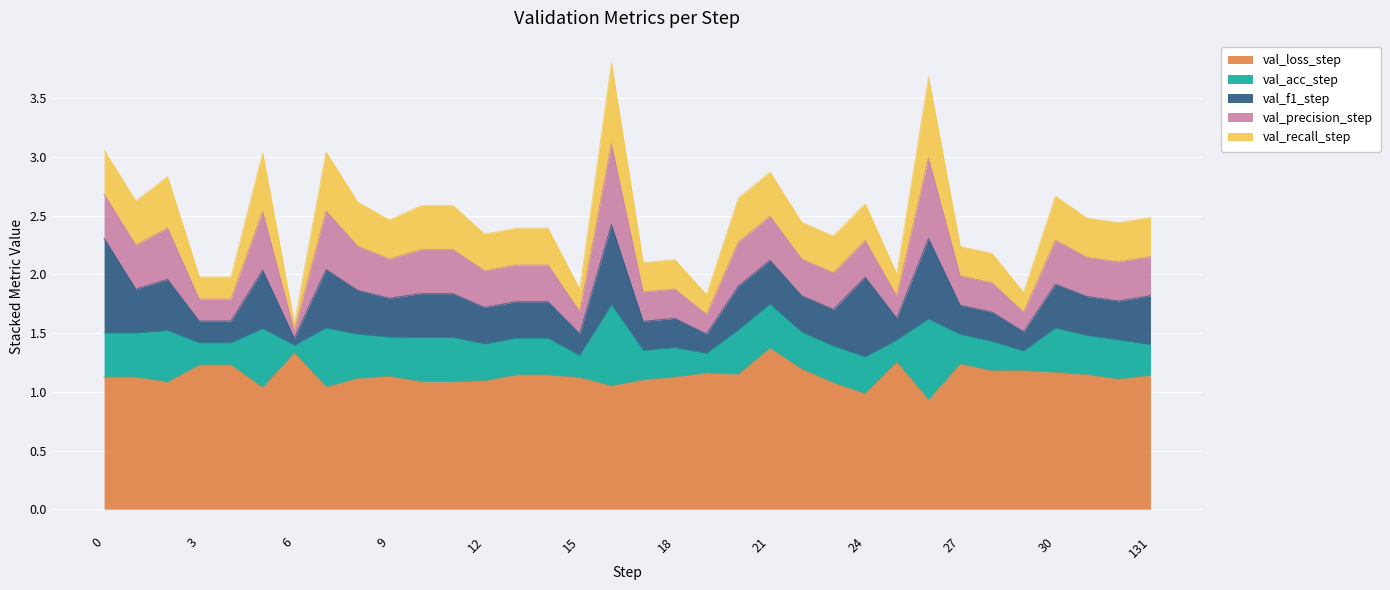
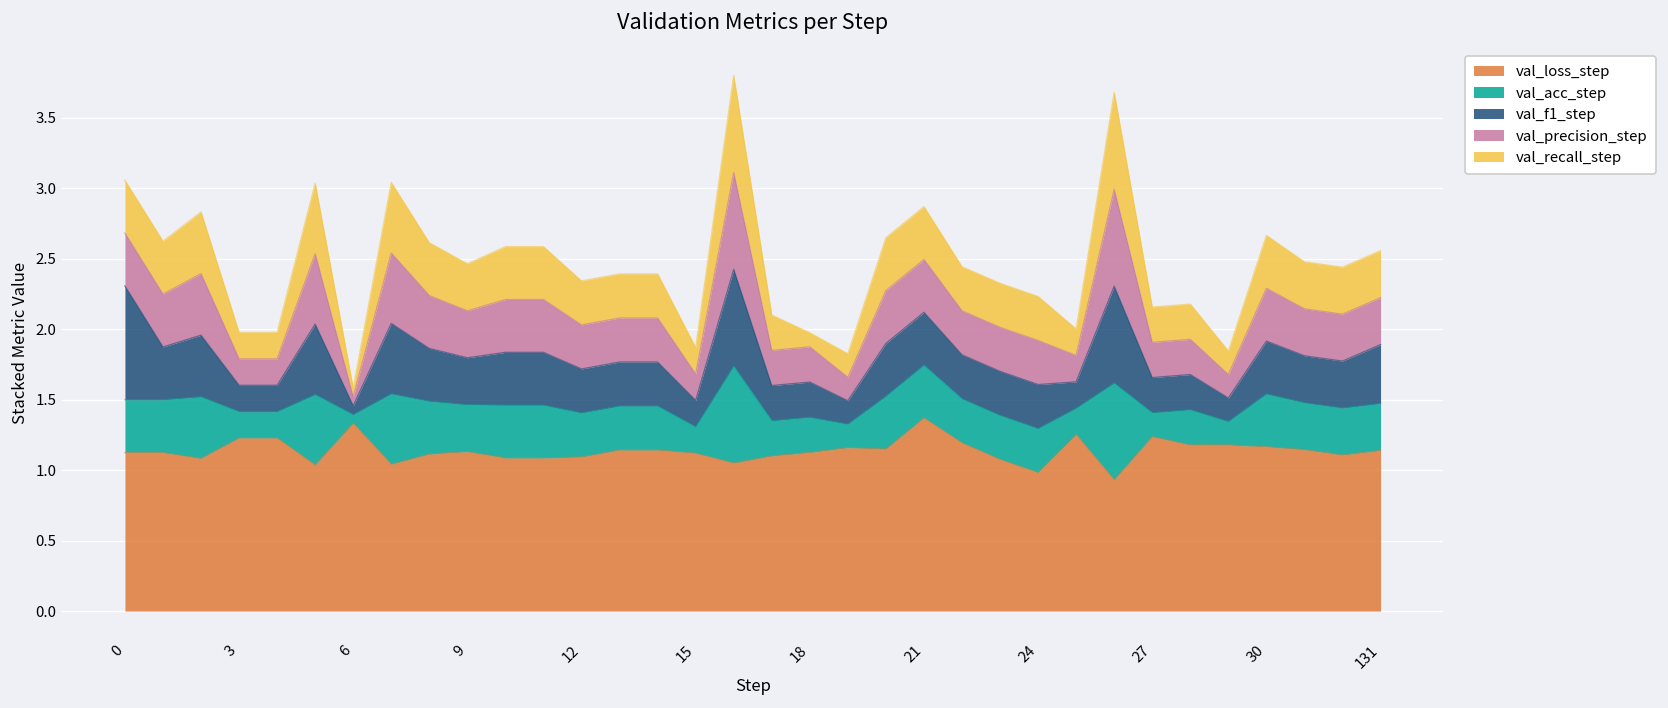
  {
    "val_loss_step": {
      "0": 1.12,
      "3": 1.23,
      "6": 1.33,
      "9": 1.13,
      "12": 1.09,
      "15": 1.12,
      "18": 1.12,
      "21": 1.37,
      "24": 0.98,
      "27": 1.24,
      "30": 1.17,
      "131": 1.14
    },
    "val_acc_step": {
      "0": 0.38,
      "3": 0.19,
      "6": 0.06,
      "9": 0.33,
      "12": 0.31,
      "15": 0.19,
      "18": 0.25,
      "21": 0.38,
      "24": 0.31,
-     "27": 0.25,
+     "27": 0.17,
      "30": 0.38,
-     "131": 0.26
+     "131": 0.33
    },
    "val_f1_step": {
      "0": 0.81,
      "3": 0.19,
      "6": 0.06,
      "9": 0.33,
      "12": 0.31,
      "15": 0.19,
      "18": 0.25,
      "21": 0.38,
-     "24": 0.68,
+     "24": 0.31,
      "27": 0.25,
      "30": 0.38,
      "131": 0.42
    },
    "val_precision_step": {
      "0": 0.38,
      "3": 0.19,
      "6": 0.06,
      "9": 0.33,
      "12": 0.31,
      "15": 0.19,
      "18": 0.25,
      "21": 0.38,
      "24": 0.31,
      "27": 0.25,
      "30": 0.38,
      "131": 0.33
    },
    "val_recall_step": {
      "0": 0.38,
      "3": 0.19,
      "6": 0.06,
      "9": 0.33,
      "12": 0.31,
      "15": 0.19,
-     "18": 0.25,
+     "18": 0.10,
      "21": 0.38,
      "24": 0.31,
      "27": 0.25,
      "30": 0.38,
      "131": 0.33
    }
  }
